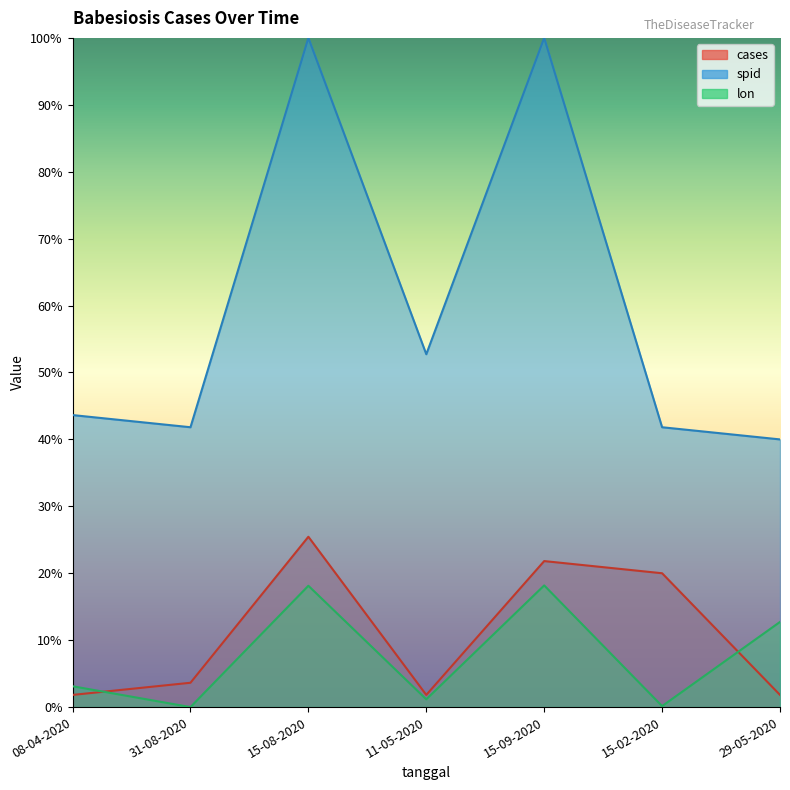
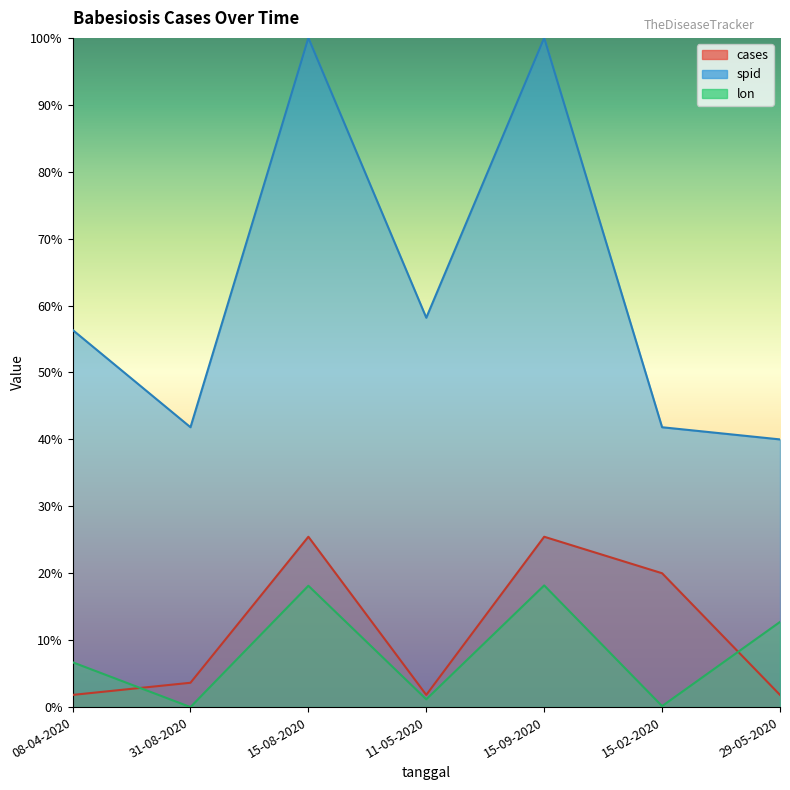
  {
    "cases": {
      "08-04-2020": "2%",
      "31-08-2020": "4%",
      "15-08-2020": "25%",
      "11-05-2020": "2%",
-     "15-09-2020": "22%",
+     "15-09-2020": "25%",
      "15-02-2020": "20%",
      "29-05-2020": "2%"
    },
    "spid": {
-     "08-04-2020": "44%",
+     "08-04-2020": "56%",
      "31-08-2020": "42%",
      "15-08-2020": "100%",
-     "11-05-2020": "53%",
+     "11-05-2020": "58%",
      "15-09-2020": "100%",
      "15-02-2020": "42%",
      "29-05-2020": "40%"
    },
    "lon": {
-     "08-04-2020": "3%",
+     "08-04-2020": "7%",
      "31-08-2020": "0%",
      "15-08-2020": "18%",
      "11-05-2020": "1%",
      "15-09-2020": "18%",
      "15-02-2020": "0%",
      "29-05-2020": "13%"
    }
  }
